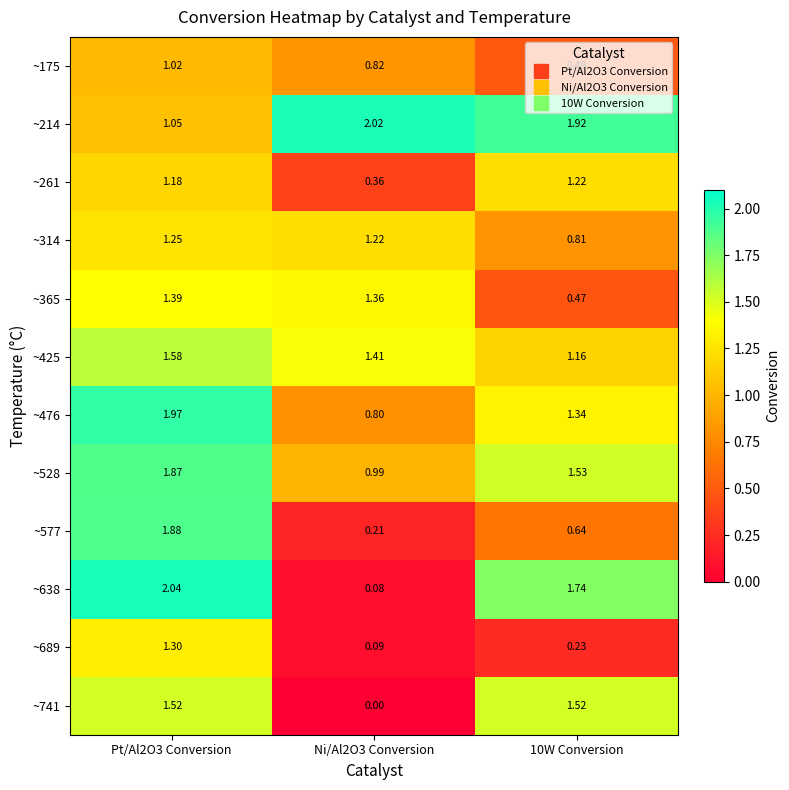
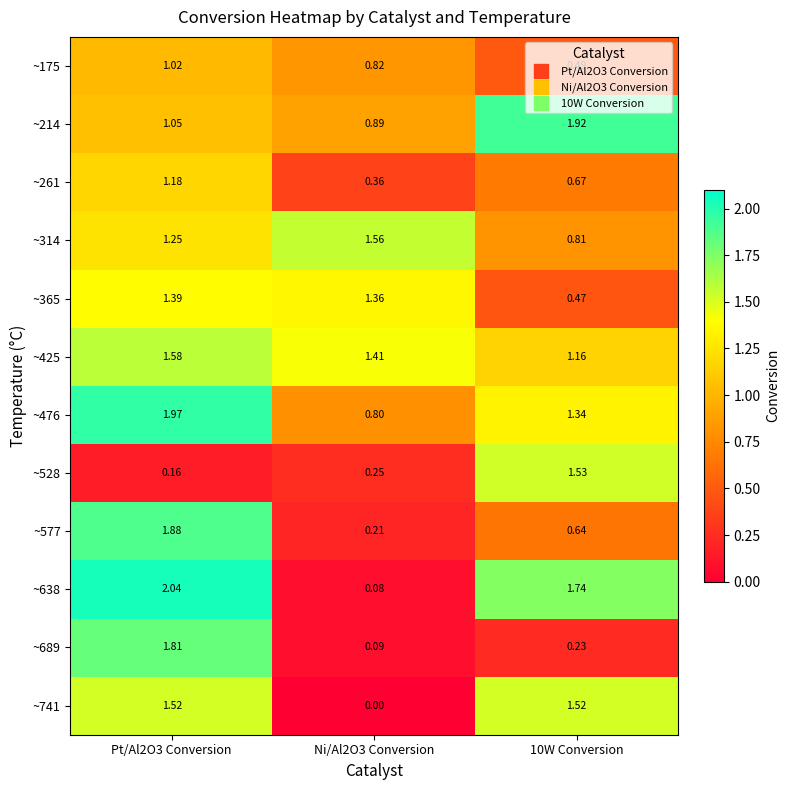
  {
    "~175": {
      "Pt/Al2O3 Conversion": 1.02,
      "Ni/Al2O3 Conversion": 0.82
    },
    "~214": {
      "Pt/Al2O3 Conversion": 1.05,
-     "Ni/Al2O3 Conversion": 2.02,
+     "Ni/Al2O3 Conversion": 0.89,
      "10W Conversion": 1.92
    },
    "~261": {
      "Pt/Al2O3 Conversion": 1.18,
      "Ni/Al2O3 Conversion": 0.36,
-     "10W Conversion": 1.22
+     "10W Conversion": 0.67
    },
    "~314": {
      "Pt/Al2O3 Conversion": 1.25,
-     "Ni/Al2O3 Conversion": 1.22,
+     "Ni/Al2O3 Conversion": 1.56,
      "10W Conversion": 0.81
    },
    "~365": {
      "Pt/Al2O3 Conversion": 1.39,
      "Ni/Al2O3 Conversion": 1.36,
      "10W Conversion": 0.47
    },
    "~425": {
      "Pt/Al2O3 Conversion": 1.58,
      "Ni/Al2O3 Conversion": 1.41,
      "10W Conversion": 1.16
    },
    "~476": {
      "Pt/Al2O3 Conversion": 1.97,
      "Ni/Al2O3 Conversion": 0.80,
      "10W Conversion": 1.34
    },
    "~528": {
-     "Pt/Al2O3 Conversion": 1.87,
-     "Ni/Al2O3 Conversion": 0.99,
+     "Pt/Al2O3 Conversion": 0.16,
+     "Ni/Al2O3 Conversion": 0.25,
      "10W Conversion": 1.53
    },
    "~577": {
      "Pt/Al2O3 Conversion": 1.88,
      "Ni/Al2O3 Conversion": 0.21,
      "10W Conversion": 0.64
    },
    "~638": {
      "Pt/Al2O3 Conversion": 2.04,
      "Ni/Al2O3 Conversion": 0.08,
      "10W Conversion": 1.74
    },
    "~689": {
-     "Pt/Al2O3 Conversion": 1.30,
+     "Pt/Al2O3 Conversion": 1.81,
      "Ni/Al2O3 Conversion": 0.09,
      "10W Conversion": 0.23
    },
    "~741": {
      "Pt/Al2O3 Conversion": 1.52,
      "Ni/Al2O3 Conversion": 0.00,
      "10W Conversion": 1.52
    }
  }
